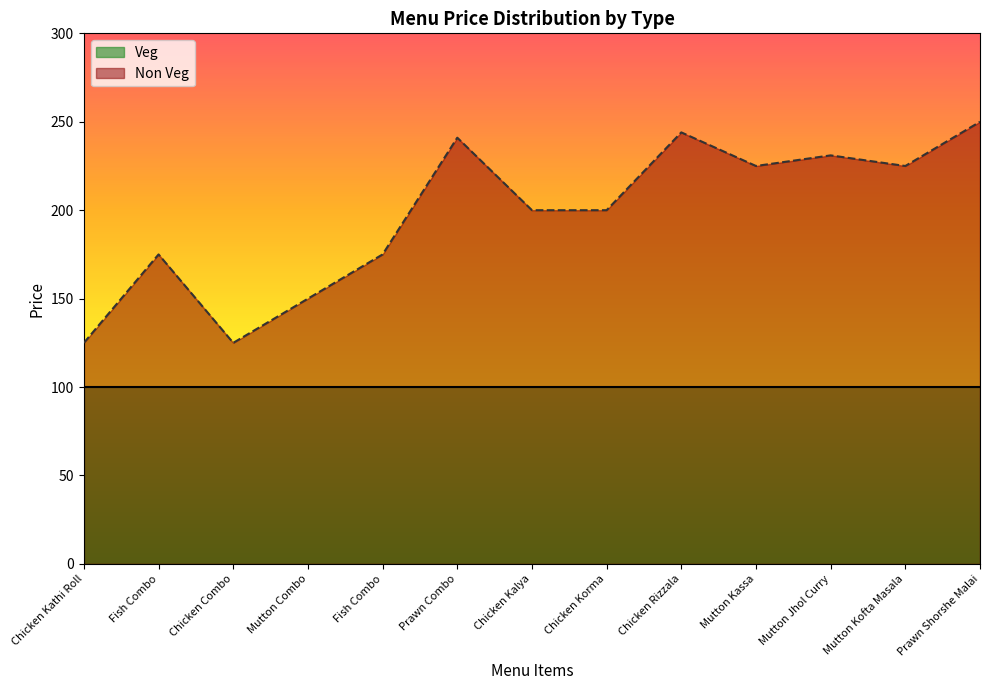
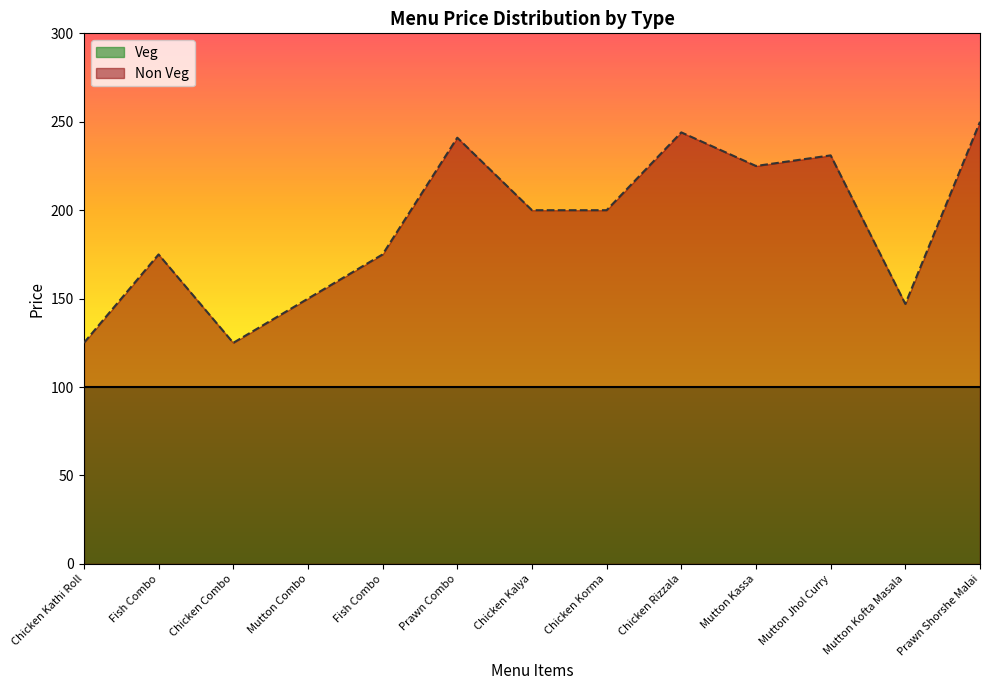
  {
    "Veg": {
      "Chicken Kathi Roll": 100,
      "Chicken Combo": 100,
      "Mutton Combo": 100,
      "Prawn Combo": 100,
      "Chicken Kalya": 100,
      "Chicken Korma": 100,
      "Chicken Rizzala": 100,
      "Mutton Kassa": 100,
      "Mutton Jhol Curry": 100,
      "Mutton Kofta Masala": 100,
      "Prawn Shorshe Malai": 100
    },
    "Non Veg": {
      "Chicken Kathi Roll": 125,
      "Chicken Combo": 125,
      "Mutton Combo": 150,
      "Prawn Combo": 241,
      "Chicken Kalya": 200,
      "Chicken Korma": 200,
      "Chicken Rizzala": 244,
      "Mutton Kassa": 225,
      "Mutton Jhol Curry": 231,
-     "Mutton Kofta Masala": 225,
+     "Mutton Kofta Masala": 147,
      "Prawn Shorshe Malai": 250
    }
  }
